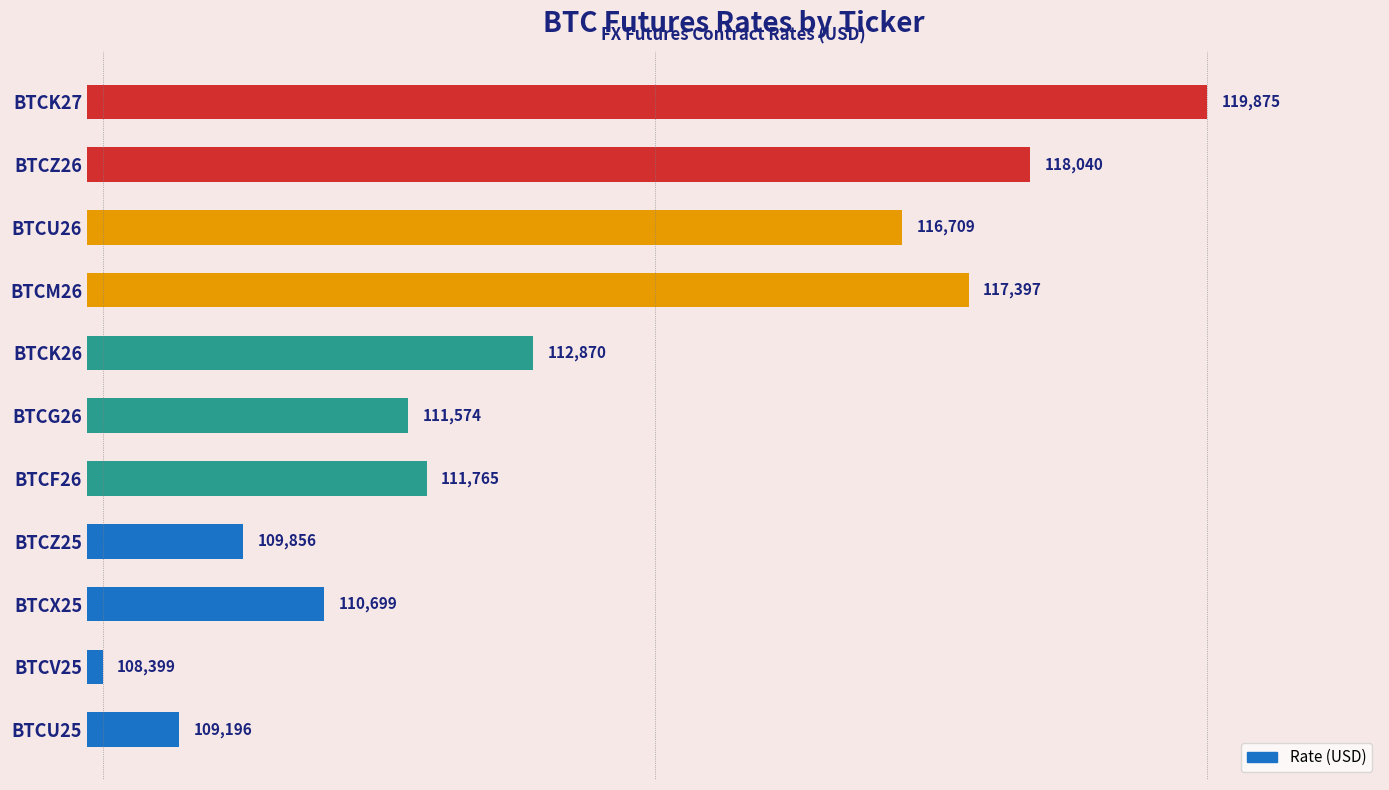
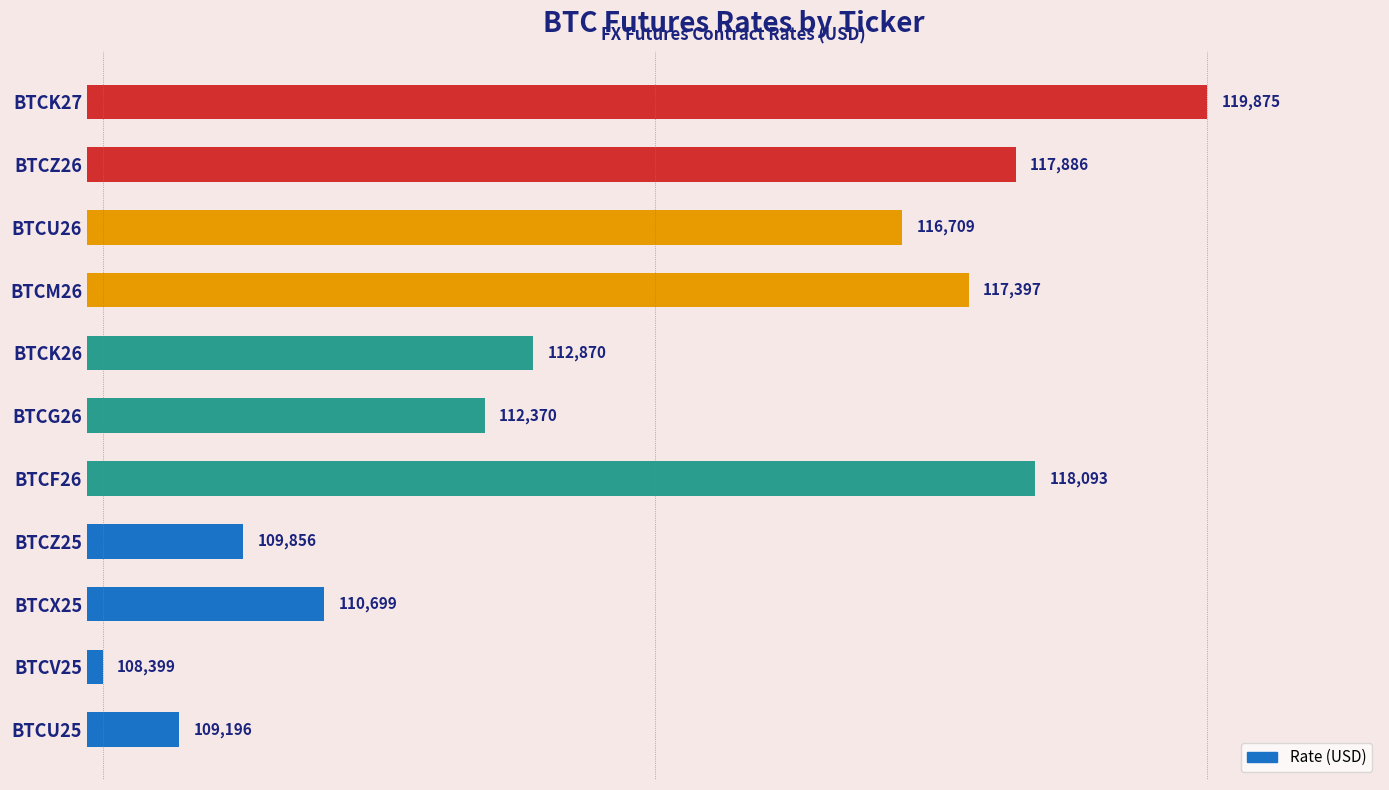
  {
    "BTCK27": "119,875",
-   "BTCZ26": "118,040",
+   "BTCZ26": "117,886",
    "BTCU26": "116,709",
    "BTCM26": "117,397",
    "BTCK26": "112,870",
-   "BTCG26": "111,574",
-   "BTCF26": "111,765",
+   "BTCG26": "112,370",
+   "BTCF26": "118,093",
    "BTCZ25": "109,856",
    "BTCX25": "110,699",
    "BTCV25": "108,399",
    "BTCU25": "109,196"
  }
